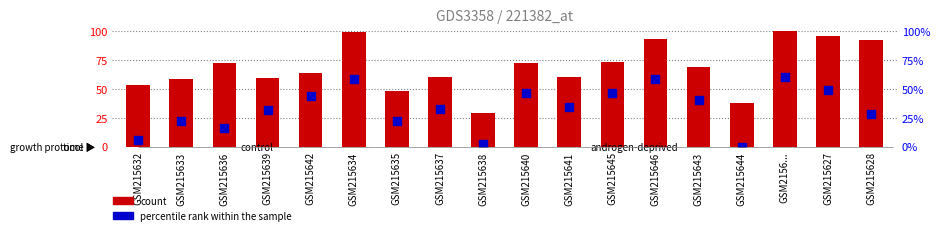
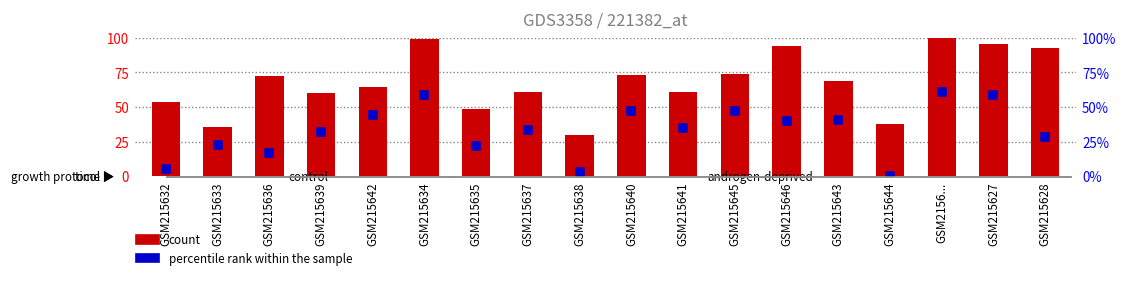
  {
    "count": {
      "GSM215632": 54,
-     "GSM215633": 59,
+     "GSM215633": 36,
      "GSM215636": 72,
      "GSM215639": 60,
      "GSM215642": 64,
      "GSM215634": 99,
      "GSM215635": 48,
      "GSM215637": 61,
      "GSM215638": 30,
      "GSM215640": 73,
      "GSM215641": 61,
      "GSM215645": 74,
      "GSM215646": 94,
      "GSM215643": 69,
      "GSM215644": 38,
      "GSM2156...": 100,
      "GSM215627": 96,
      "GSM215628": 92
    },
    "percentile rank within the sample": {
-     "GSM215646": 59,
-     "GSM215627": 49
+     "GSM215646": 40,
+     "GSM215627": 59
    }
  }
